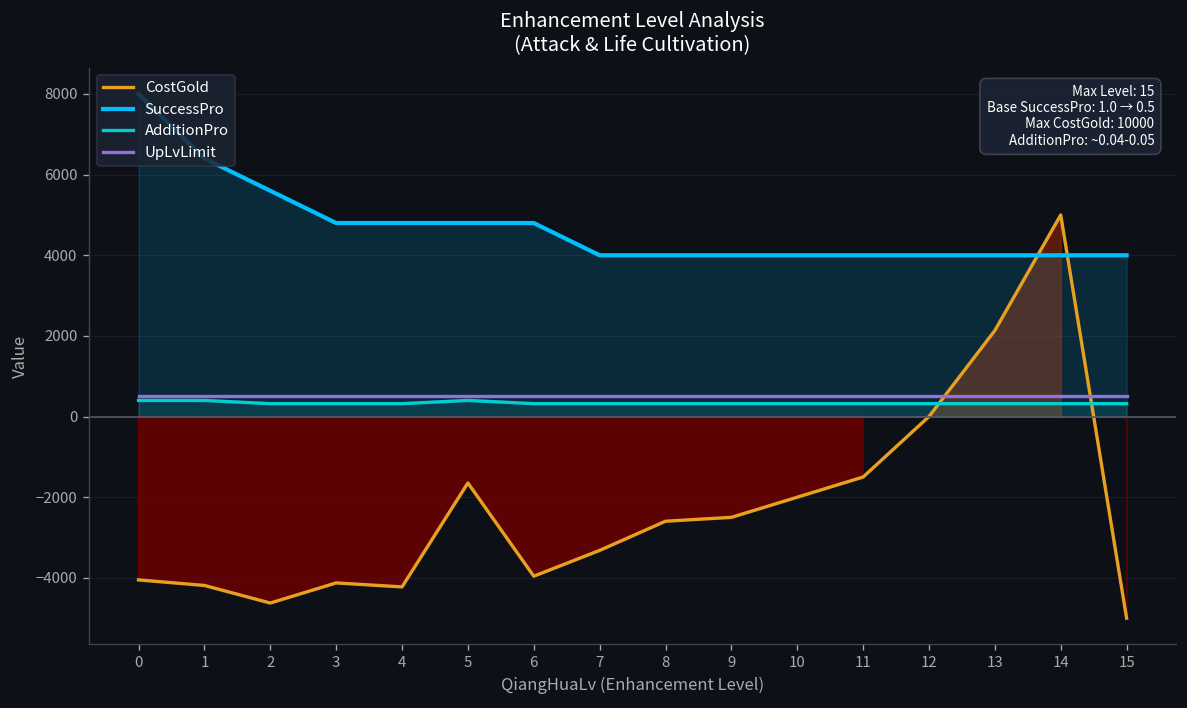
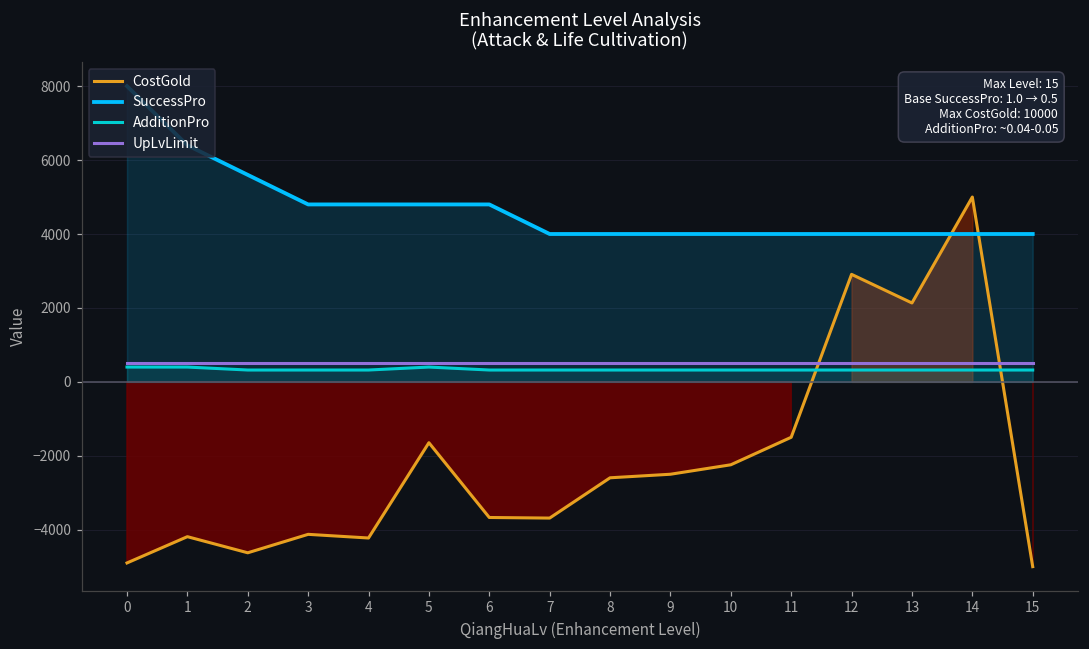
  {
    "CostGold": {
-     "0": -4100,
+     "0": -4900,
      "1": -4200,
      "2": -4600,
      "3": -4100,
      "4": -4200,
      "5": -1600,
-     "6": -4000,
-     "7": -3300,
+     "6": -3700,
+     "7": -3700,
      "8": -2600,
      "9": -2500,
-     "10": -2000,
+     "10": -2200,
      "11": -1500,
-     "12": 0,
+     "12": 2900,
      "15": -5000
    },
    "UpLvLimit": {
      "0": 500,
      "1": 500,
      "2": 500,
      "3": 500,
      "4": 500,
      "5": 500,
      "6": 500,
      "7": 500,
      "8": 500,
      "9": 500,
      "10": 500,
      "11": 500,
      "12": 500,
      "13": 500,
      "14": 500,
      "15": 500
    }
  }
